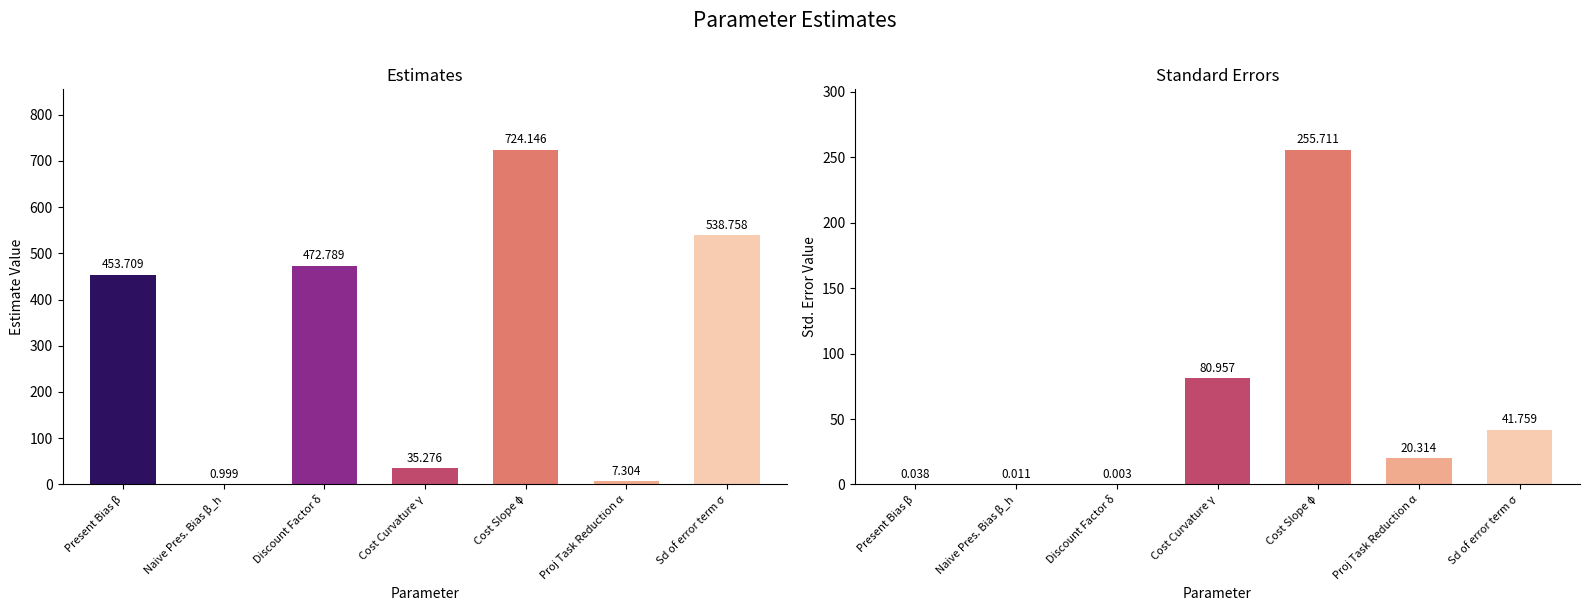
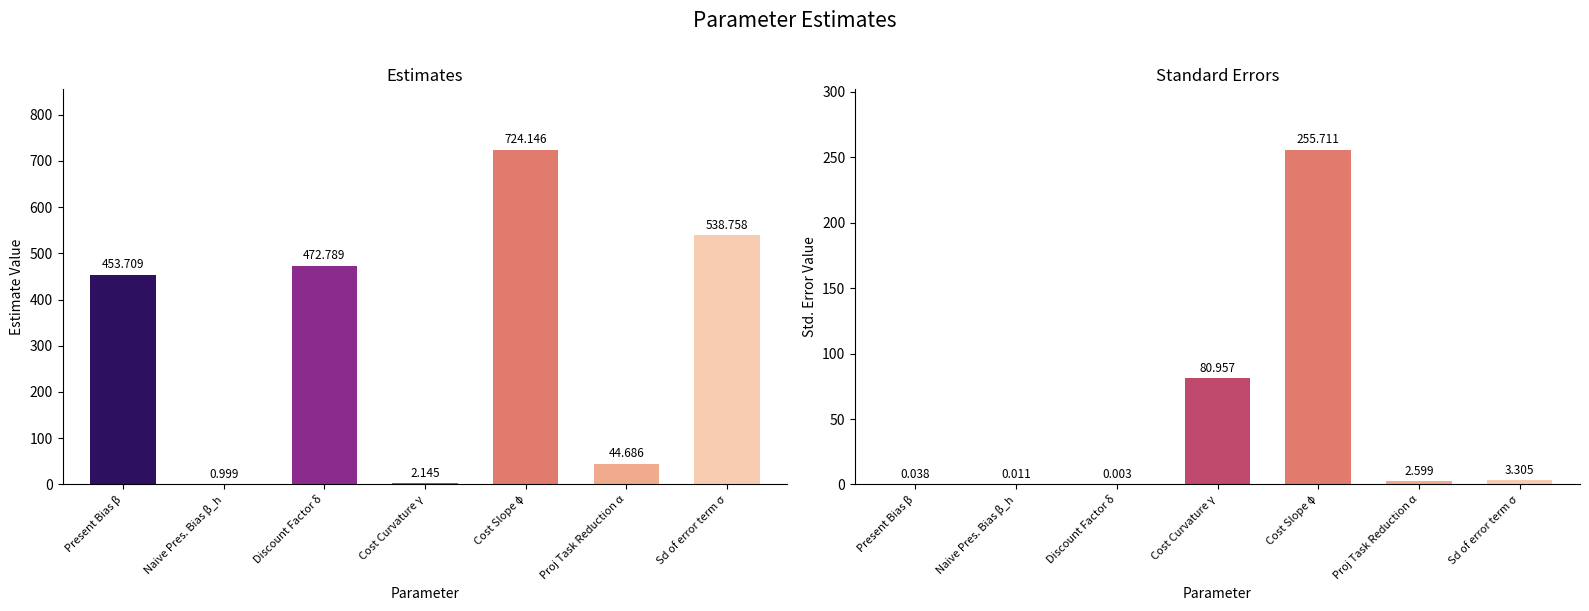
  {
    "Estimates": {
      "Present Bias β": 453.709,
      "Naive Pres. Bias β_h": 0.999,
      "Discount Factor δ": 472.789,
-     "Cost Curvature γ": 35.276,
+     "Cost Curvature γ": 2.145,
      "Cost Slope ϕ": 724.146,
-     "Proj Task Reduction α": 7.304,
+     "Proj Task Reduction α": 44.686,
      "Sd of error term σ": 538.758
    },
    "Standard Errors": {
      "Present Bias β": 0.038,
      "Naive Pres. Bias β_h": 0.011,
      "Discount Factor δ": 0.003,
      "Cost Curvature γ": 80.957,
      "Cost Slope ϕ": 255.711,
-     "Proj Task Reduction α": 20.314,
-     "Sd of error term σ": 41.759
+     "Proj Task Reduction α": 2.599,
+     "Sd of error term σ": 3.305
    }
  }
